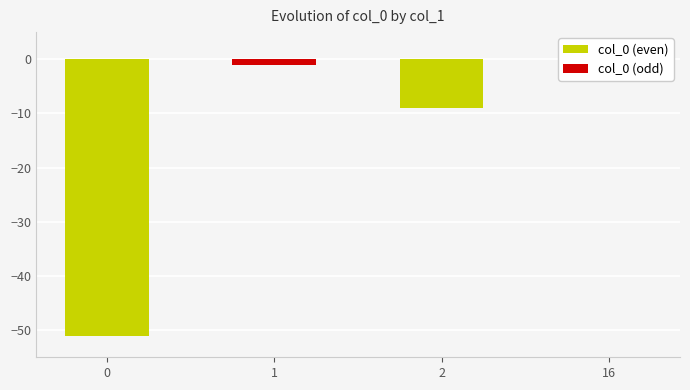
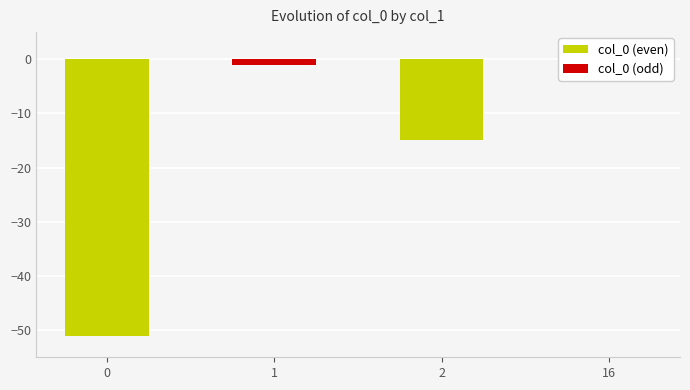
  {
    "0": -51,
    "1": -1,
-   "2": -9
+   "2": -15
  }
